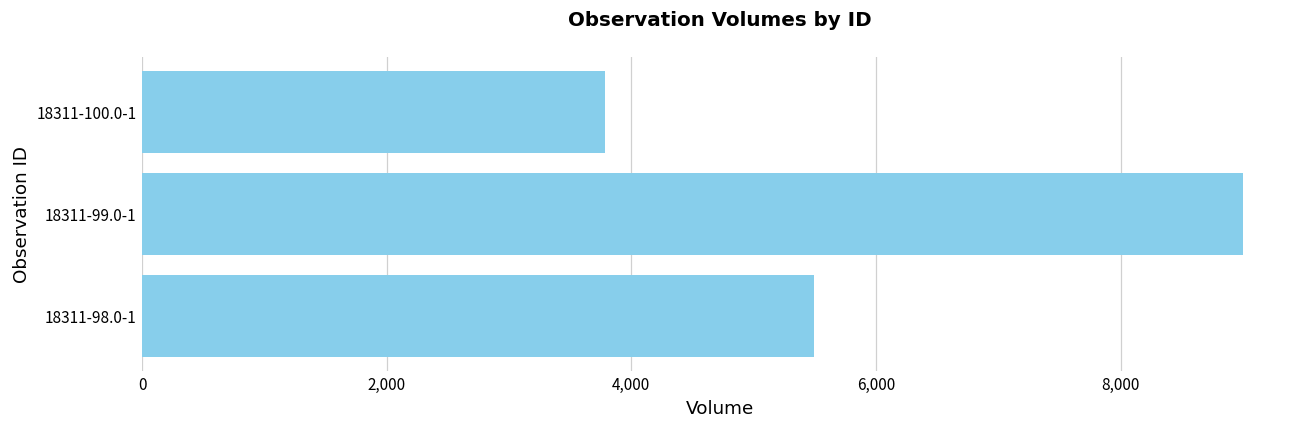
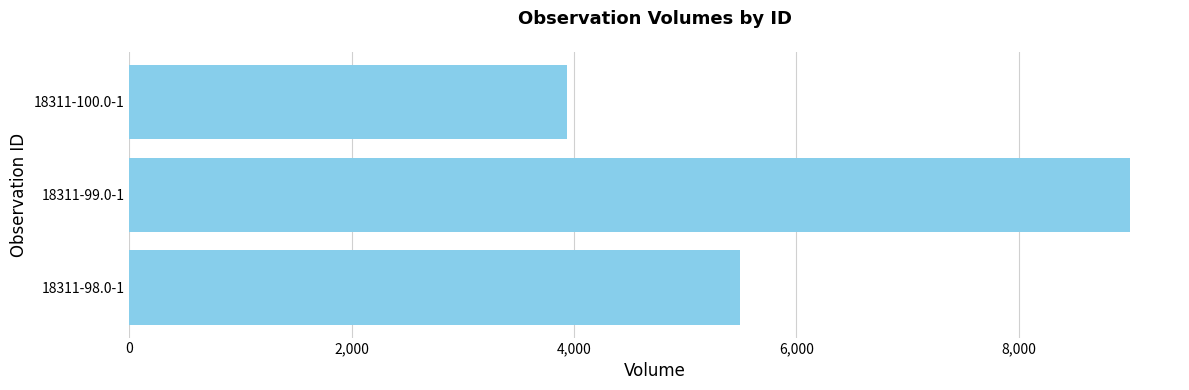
  {
-   "18311-100.0-1": "3,780",
+   "18311-100.0-1": "3,940",
    "18311-99.0-1": "9,000",
    "18311-98.0-1": "5,490"
  }
